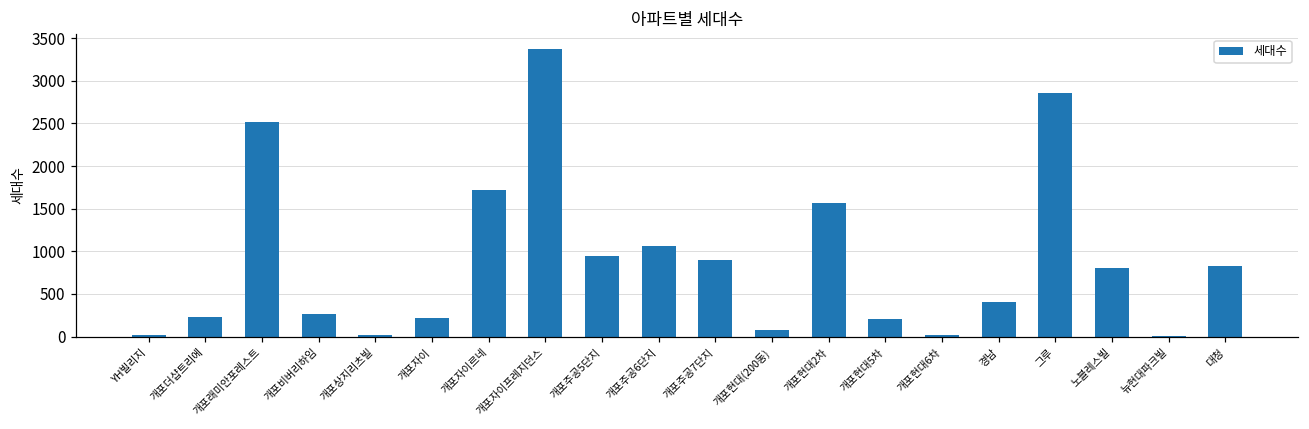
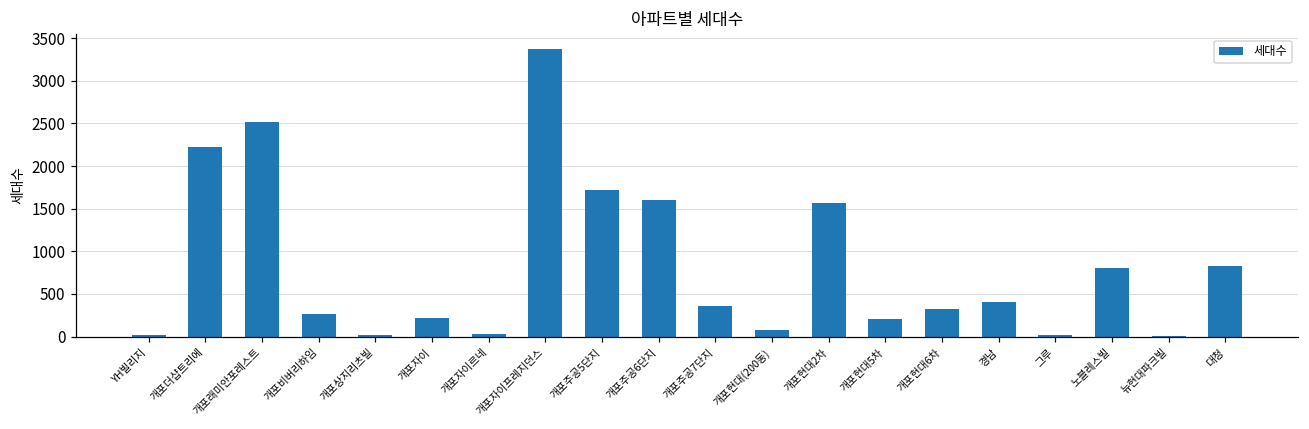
  {
-   "개포더샵트리에": 200,
+   "개포더샵트리에": 2200,
    "개포래미안포레스트": 2500,
    "개포비버리하임": 300,
    "개포자이": 200,
-   "개포자이르네": 1700,
+   "개포자이르네": 0,
    "개포자이프레지던스": 3400,
-   "개포주공5단지": 900,
-   "개포주공6단지": 1100,
-   "개포주공7단지": 900,
+   "개포주공5단지": 1700,
+   "개포주공6단지": 1600,
+   "개포주공7단지": 400,
    "개포현대(200동)": 100,
    "개포현대2차": 1600,
    "개포현대5차": 200,
-   "개포현대6차": 0,
+   "개포현대6차": 300,
    "경남": 400,
-   "그루": 2900,
+   "그루": 0,
    "노블레스빌": 800,
    "대청": 800
  }
